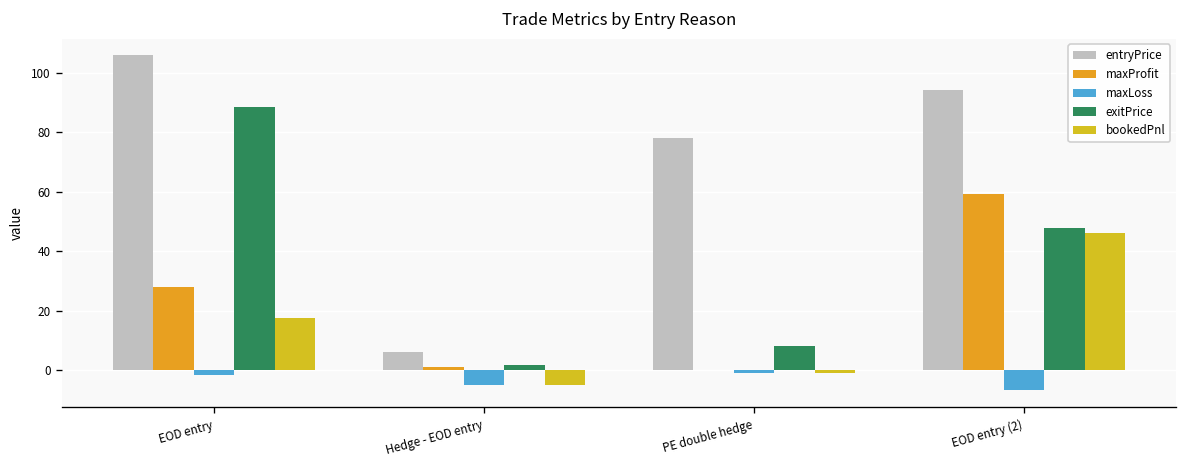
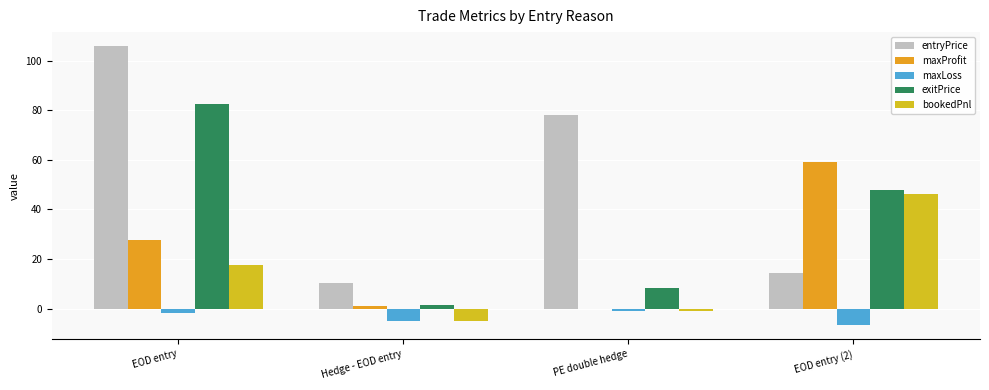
  {
    "entryPrice": {
      "EOD entry": 106,
-     "Hedge - EOD entry": 6,
+     "Hedge - EOD entry": 10,
      "PE double hedge": 78,
-     "EOD entry (2)": 94
+     "EOD entry (2)": 14
    },
    "maxLoss": {
      "EOD entry": -2,
      "Hedge - EOD entry": -5,
      "EOD entry (2)": -7
    },
    "exitPrice": {
-     "EOD entry": 88,
+     "EOD entry": 83,
      "Hedge - EOD entry": 2,
      "PE double hedge": 8,
      "EOD entry (2)": 48
    }
  }
